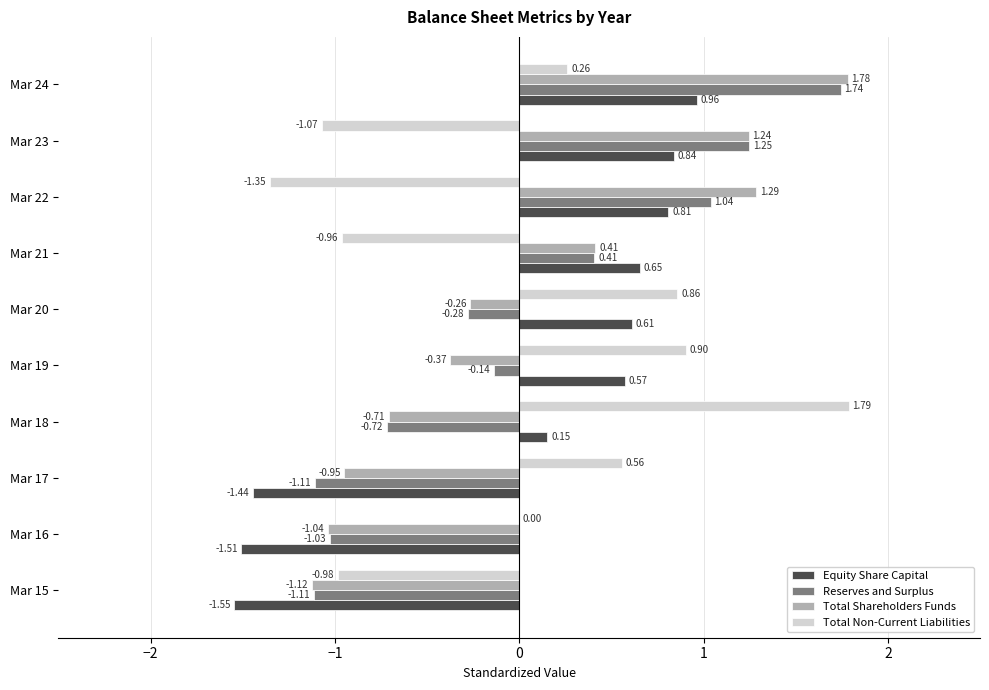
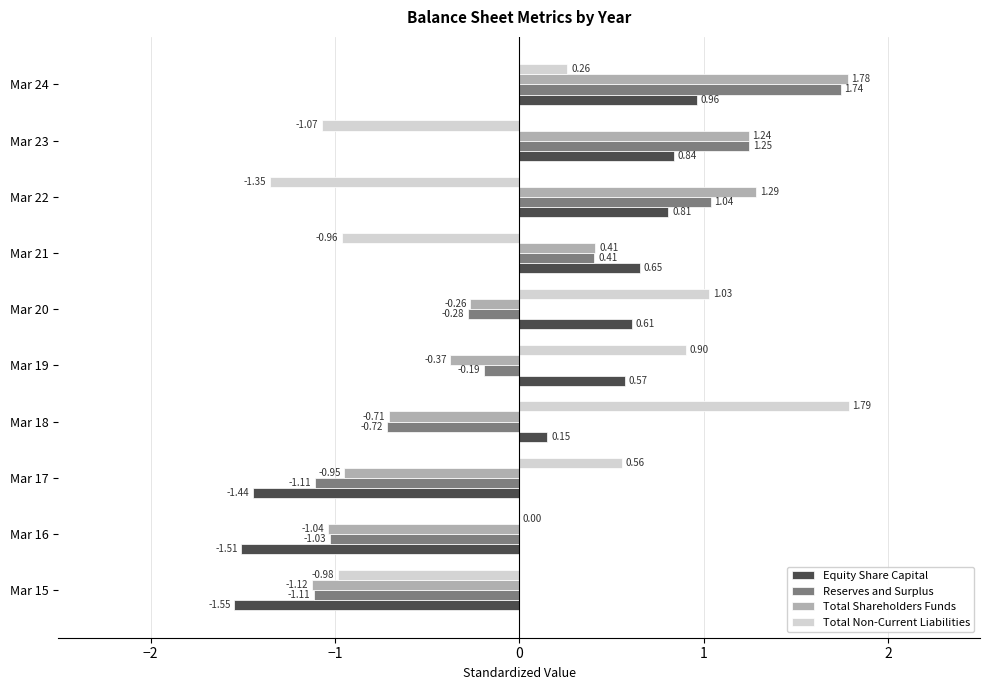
  {
    "Equity Share Capital": {
      "Mar 24": 0.96,
      "Mar 23": 0.84,
      "Mar 22": 0.81,
      "Mar 21": 0.65,
      "Mar 20": 0.61,
      "Mar 19": 0.57,
      "Mar 18": 0.15,
      "Mar 17": -1.44,
      "Mar 16": -1.51,
      "Mar 15": -1.55
    },
    "Reserves and Surplus": {
      "Mar 24": 1.74,
      "Mar 23": 1.25,
      "Mar 22": 1.04,
      "Mar 21": 0.41,
      "Mar 20": -0.28,
-     "Mar 19": -0.14,
+     "Mar 19": -0.19,
      "Mar 18": -0.72,
      "Mar 17": -1.11,
      "Mar 16": -1.03,
      "Mar 15": -1.11
    },
    "Total Shareholders Funds": {
      "Mar 24": 1.78,
      "Mar 23": 1.24,
      "Mar 22": 1.29,
      "Mar 21": 0.41,
      "Mar 20": -0.26,
      "Mar 19": -0.37,
      "Mar 18": -0.71,
      "Mar 17": -0.95,
      "Mar 16": -1.04,
      "Mar 15": -1.12
    },
    "Total Non-Current Liabilities": {
      "Mar 24": 0.26,
      "Mar 23": -1.07,
      "Mar 22": -1.35,
      "Mar 21": -0.96,
-     "Mar 20": 0.86,
+     "Mar 20": 1.03,
      "Mar 19": 0.90,
      "Mar 18": 1.79,
      "Mar 17": 0.56,
      "Mar 16": 0.00,
      "Mar 15": -0.98
    }
  }
